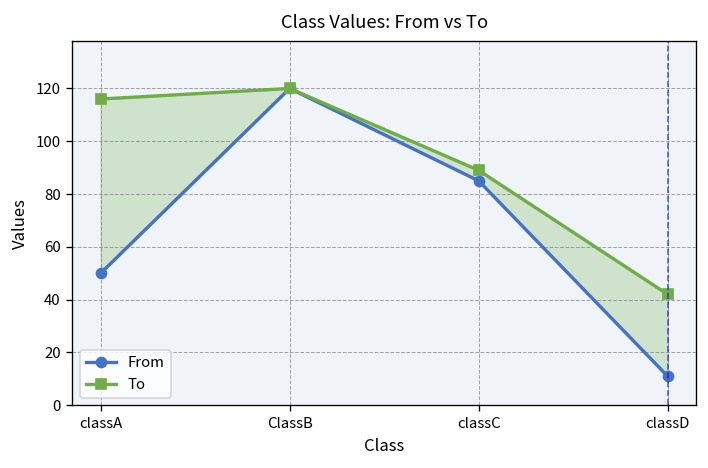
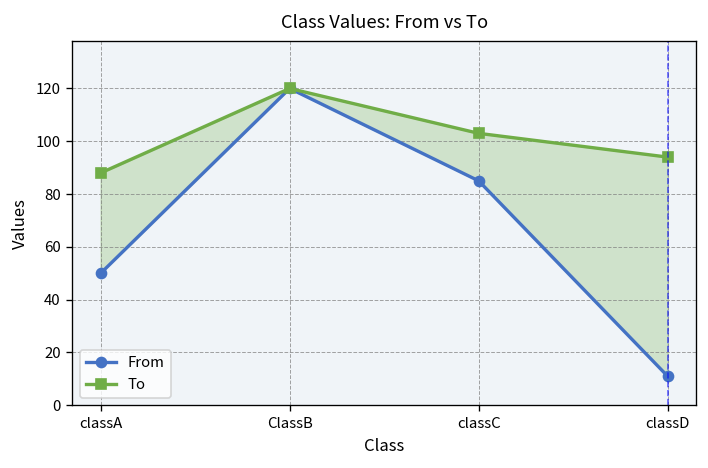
  {
    "From": {
      "classA": 50,
      "classC": 85,
      "classD": 11
    },
    "To": {
-     "classA": 116,
-     "classC": 89,
-     "classD": 42
+     "classA": 88,
+     "classC": 103,
+     "classD": 94
    }
  }
